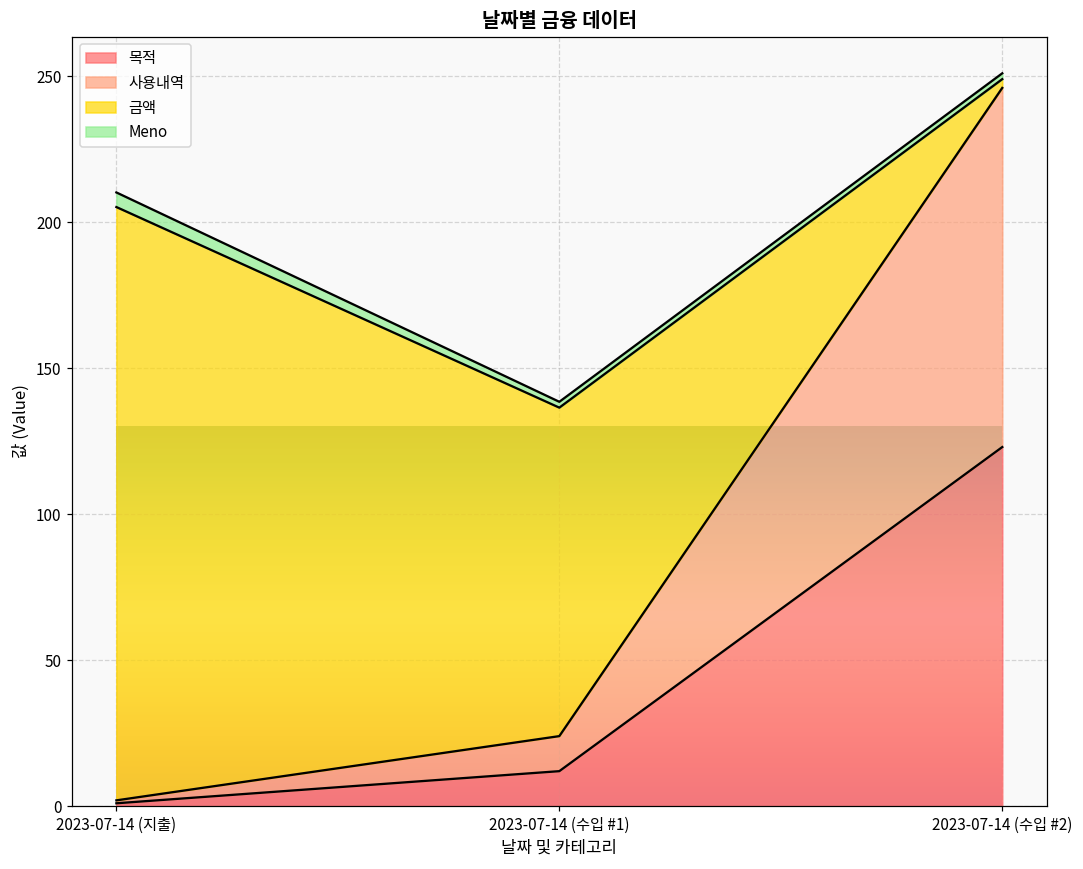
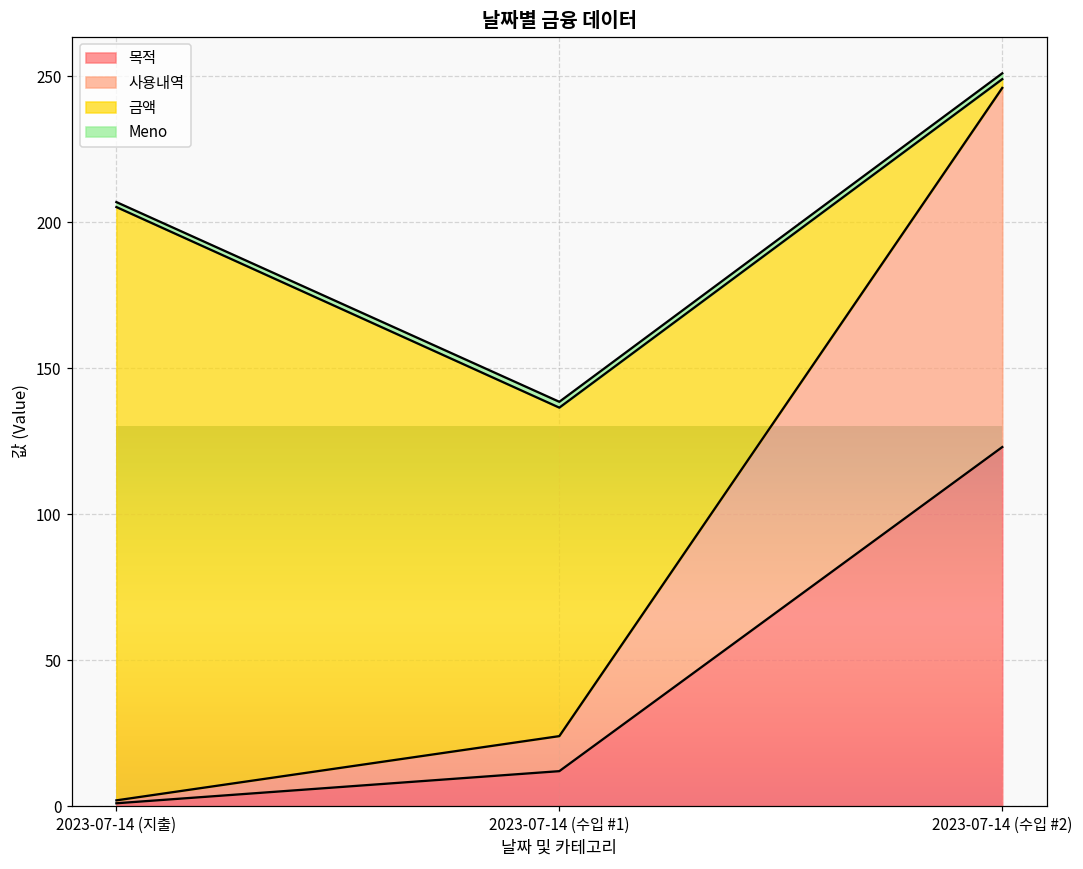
  {
    "금액": {
      "2023-07-14 (지출)": 203,
      "2023-07-14 (수입 #1)": 113,
      "2023-07-14 (수입 #2)": 3
    },
    "Meno": {
-     "2023-07-14 (지출)": 5,
+     "2023-07-14 (지출)": 2,
      "2023-07-14 (수입 #1)": 2,
      "2023-07-14 (수입 #2)": 2
    }
  }
